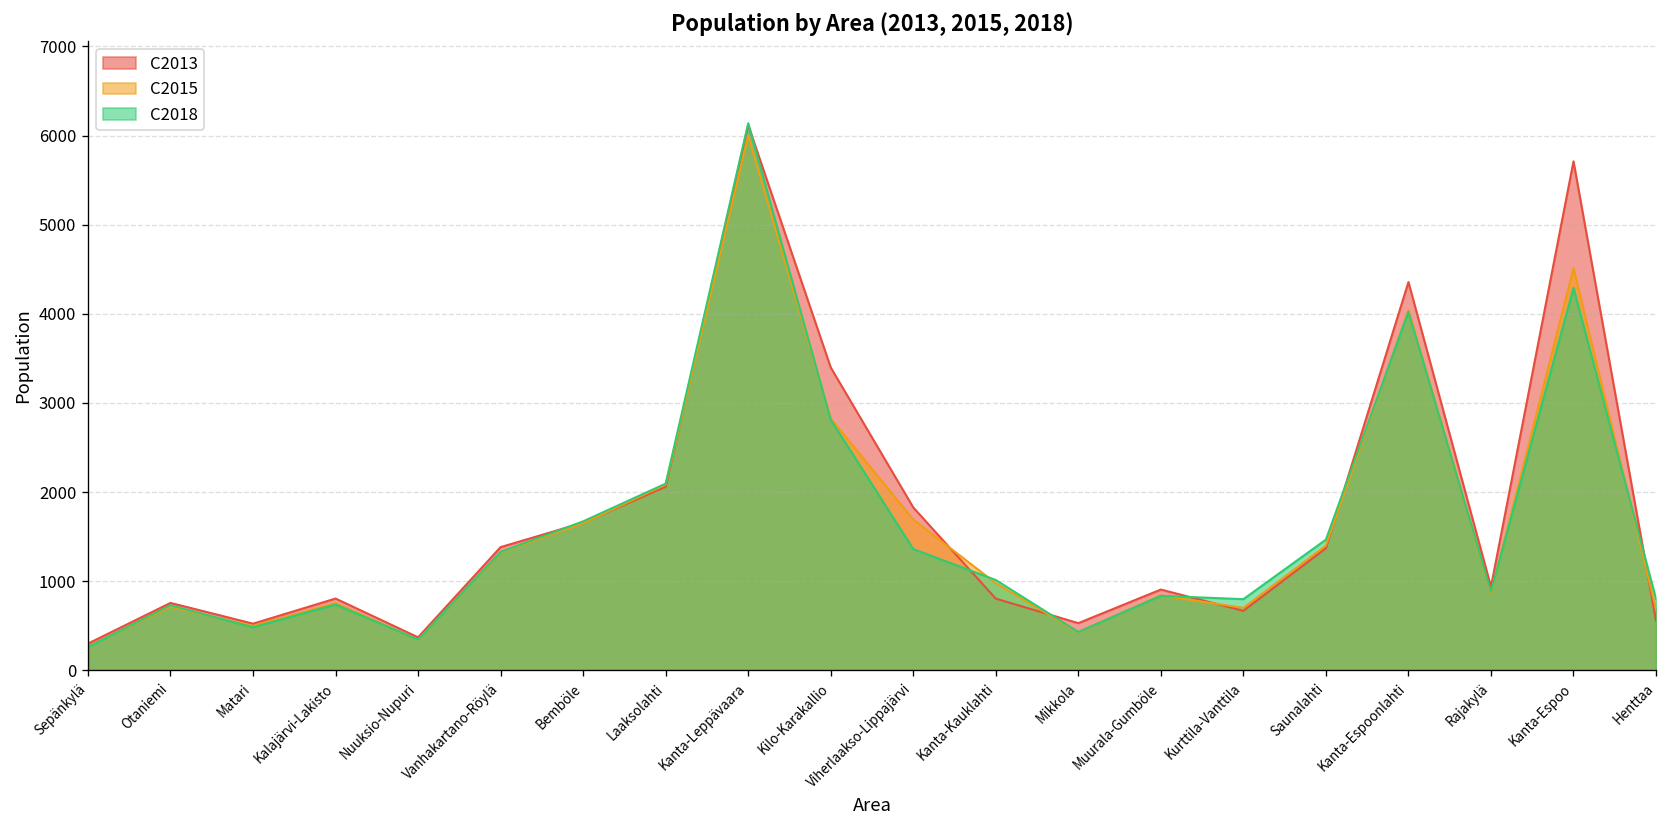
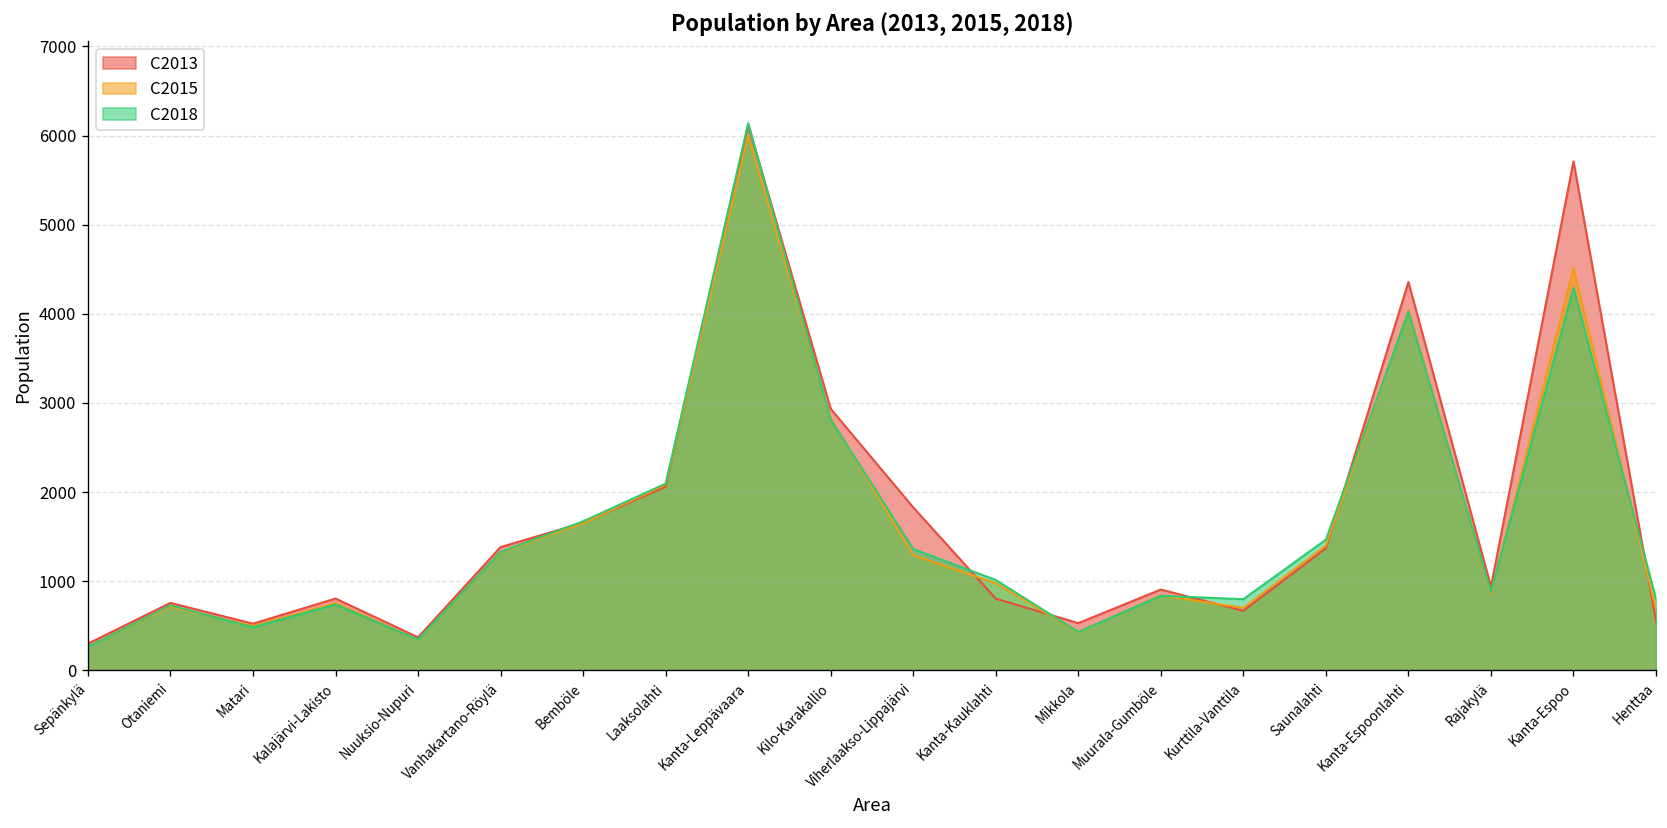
  {
    "C2013": {
      "Kalajärvi-Lakisto": 800,
      "Vanhakartano-Röylä": 1400,
-     "Kilo-Karakallio": 3400,
+     "Kilo-Karakallio": 2900,
      "Viherlaakso-Lippajärvi": 1800,
      "Kanta-Kauklahti": 800,
      "Mikkola": 500,
      "Muurala-Gumböle": 900,
      "Kanta-Espoonlahti": 4400,
      "Rajakylä": 900,
      "Kanta-Espoo": 5700,
      "Henttaa": 600
    },
    "C2015": {
      "Kanta-Leppävaara": 6000,
-     "Viherlaakso-Lippajärvi": 1700,
+     "Viherlaakso-Lippajärvi": 1300,
      "Kanta-Kauklahti": 1000,
      "Kanta-Espoo": 4500,
      "Henttaa": 700
    },
    "C2018": {
      "Viherlaakso-Lippajärvi": 1400,
      "Kanta-Kauklahti": 1000,
      "Kurttila-Vanttila": 800,
      "Saunalahti": 1500,
      "Kanta-Espoo": 4300,
      "Henttaa": 800
    }
  }
